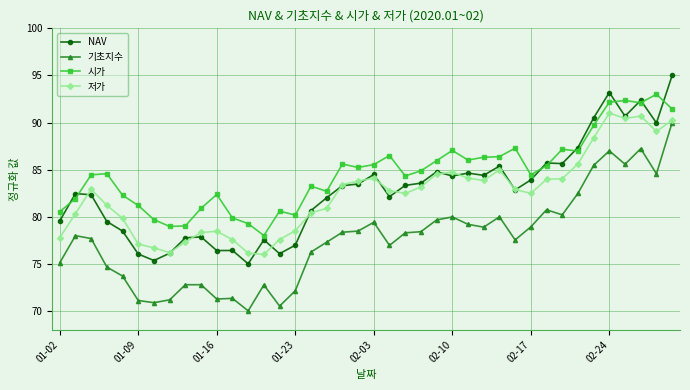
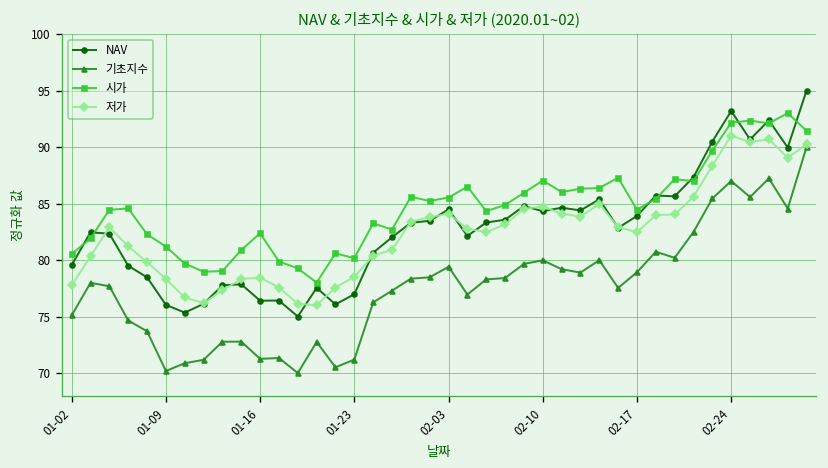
  {
    "NAV": {
      "01-02": 80,
      "01-09": 76,
      "01-16": 76,
      "01-23": 77,
      "02-03": 84,
      "02-10": 84,
      "02-17": 84,
      "02-24": 93
    },
    "기초지수": {
      "01-02": 75,
-     "01-09": 71,
+     "01-09": 70,
      "01-16": 71,
-     "01-23": 72,
+     "01-23": 71,
      "02-03": 79,
      "02-10": 80,
      "02-17": 79,
      "02-24": 87
    },
    "시가": {
      "01-02": 81,
      "01-09": 81,
      "01-16": 82,
      "01-23": 80,
      "02-03": 86,
      "02-10": 87,
      "02-17": 84,
      "02-24": 92
    },
    "저가": {
      "01-02": 78,
-     "01-09": 77,
+     "01-09": 78,
      "01-16": 78,
      "01-23": 79,
      "02-03": 84,
      "02-10": 85,
      "02-17": 82,
      "02-24": 91
    }
  }
